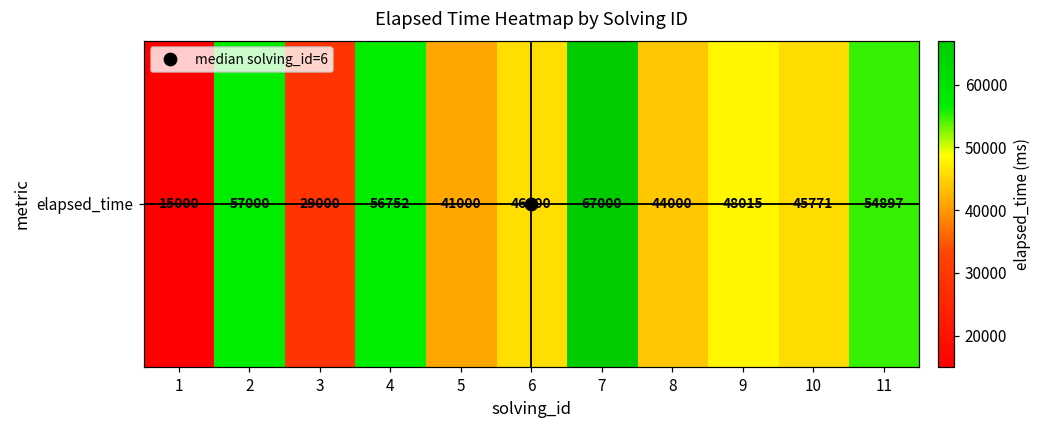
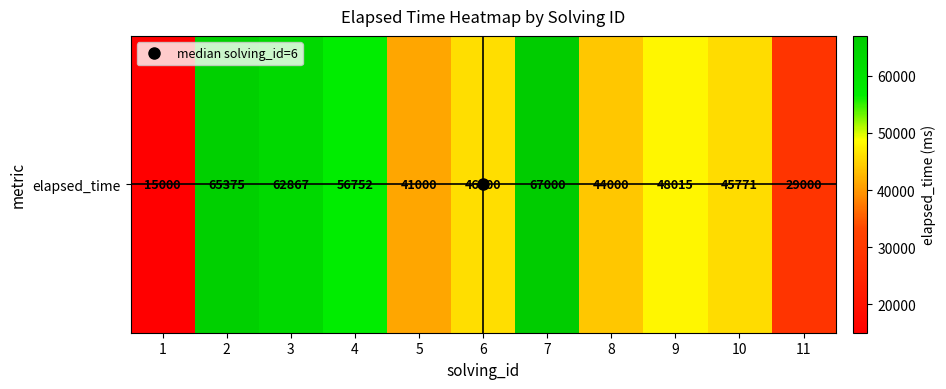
  {
    "elapsed_time": {
      "1": 15000,
-     "2": 57000,
-     "3": 29000,
+     "2": 65375,
+     "3": 62867,
      "4": 56752,
      "5": 41000,
      "7": 67000,
      "8": 44000,
      "9": 48015,
      "10": 45771,
-     "11": 54897
+     "11": 29000
    }
  }
